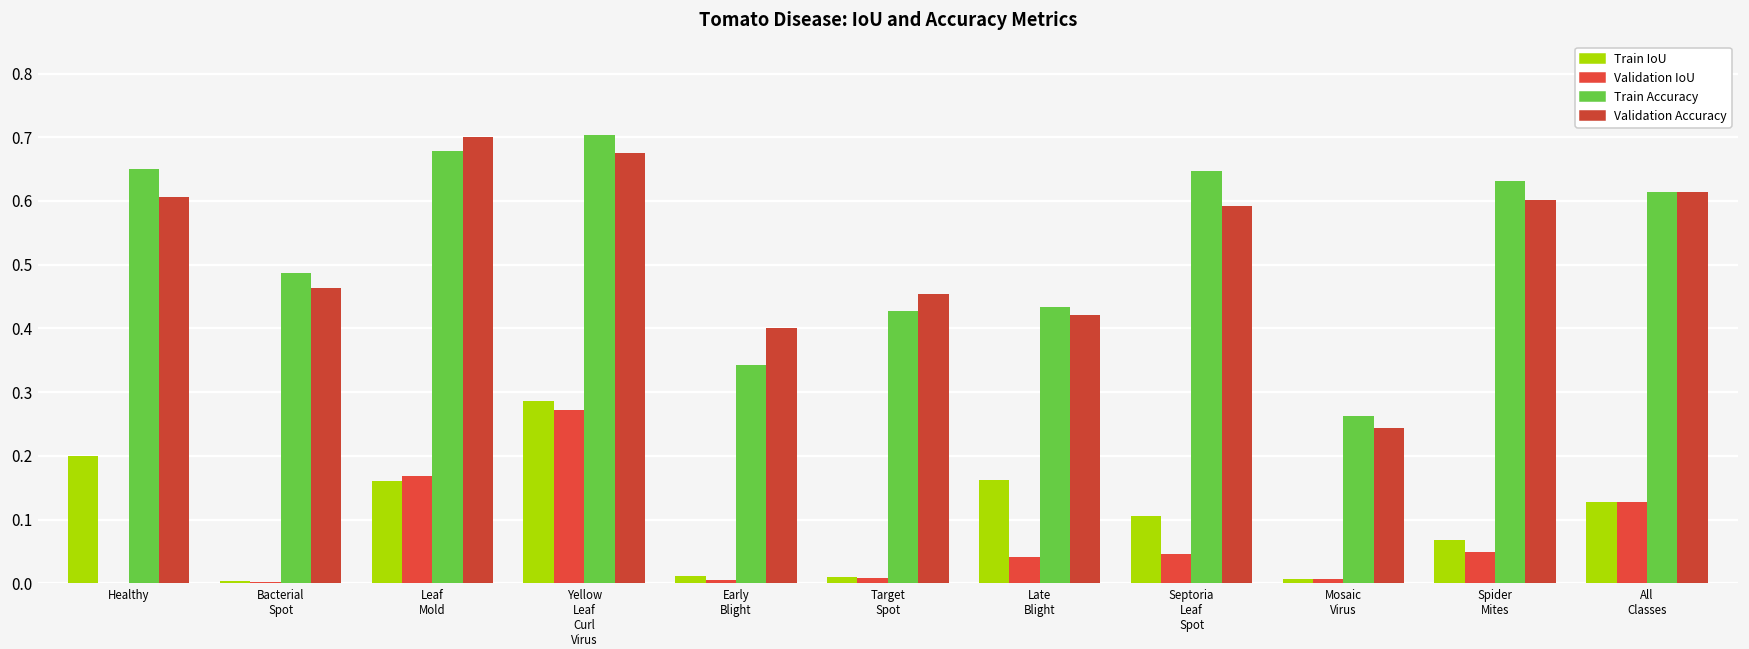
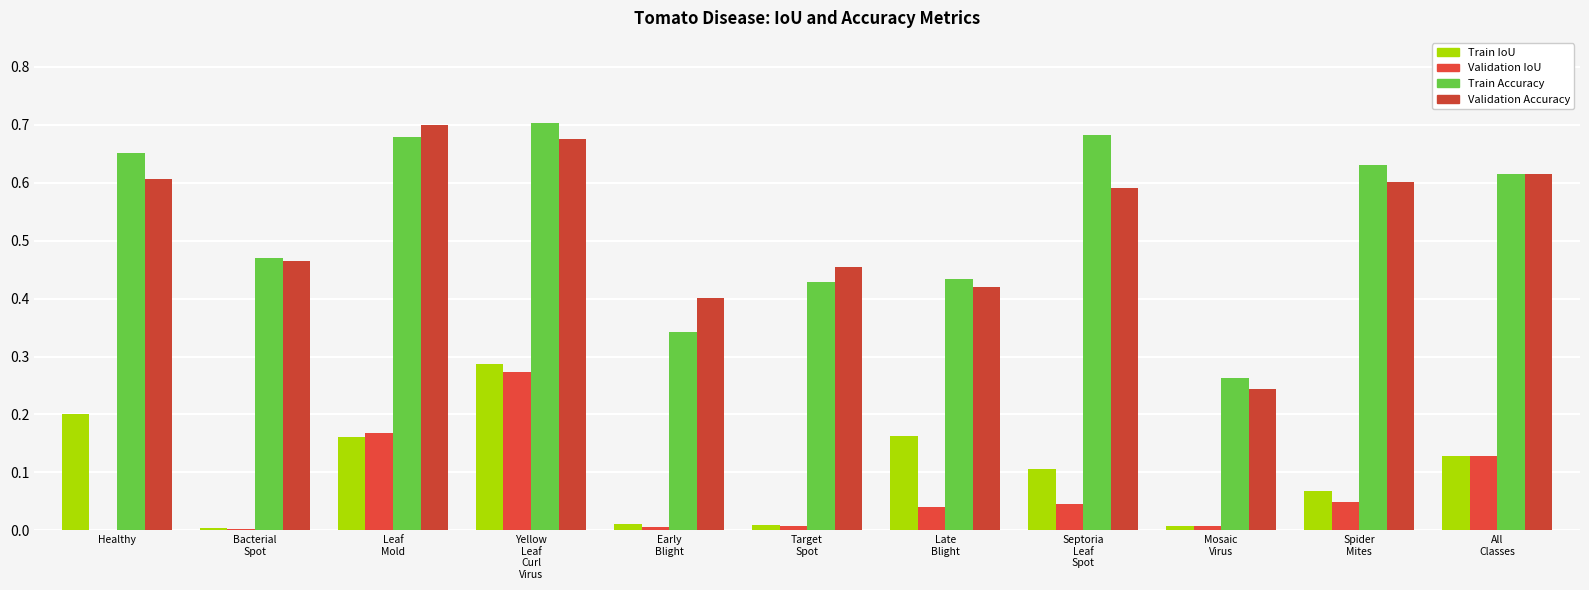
  {
    "Train IoU": {
      "Healthy": 0.20,
      "Leaf Mold": 0.16,
      "Yellow Leaf Curl Virus": 0.29,
      "Early Blight": 0.01,
      "Target Spot": 0.01,
      "Late Blight": 0.16,
      "Septoria Leaf Spot": 0.11,
      "Mosaic Virus": 0.01,
      "Spider Mites": 0.07,
      "All Classes": 0.13
    },
    "Train Accuracy": {
      "Healthy": 0.65,
-     "Bacterial Spot": 0.49,
+     "Bacterial Spot": 0.47,
      "Leaf Mold": 0.68,
      "Yellow Leaf Curl Virus": 0.70,
      "Early Blight": 0.34,
      "Target Spot": 0.43,
      "Late Blight": 0.43,
-     "Septoria Leaf Spot": 0.65,
+     "Septoria Leaf Spot": 0.68,
      "Mosaic Virus": 0.26,
      "Spider Mites": 0.63,
      "All Classes": 0.61
    }
  }
